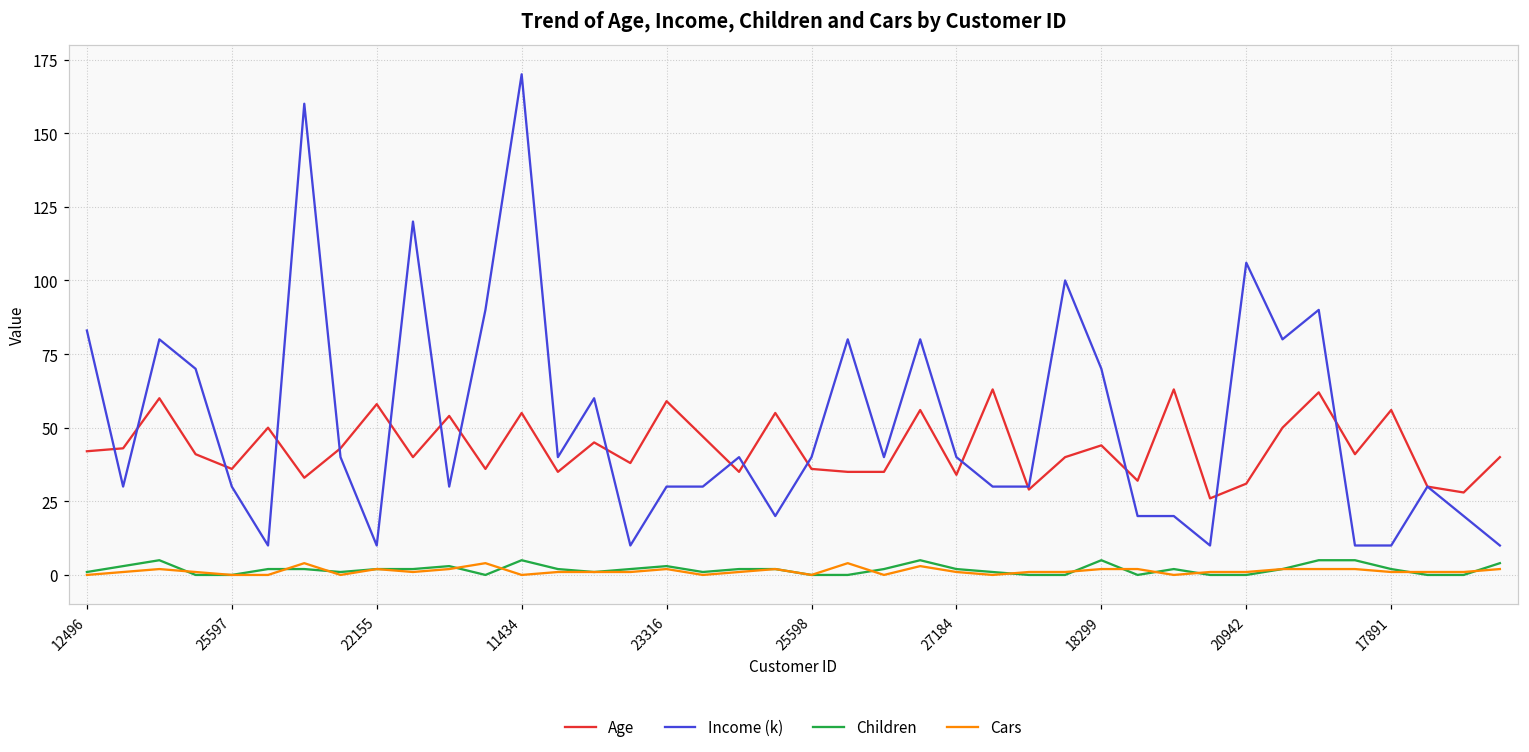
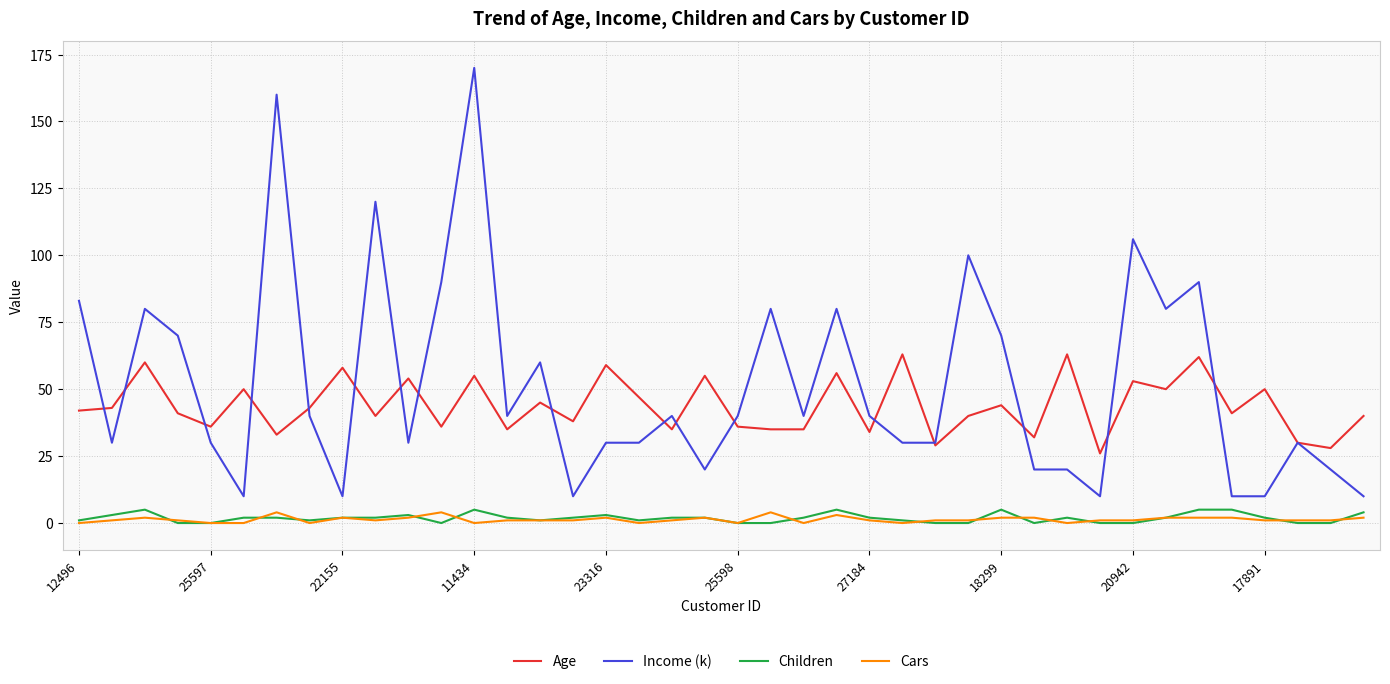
  {
    "Age": {
      "12496": 42,
      "25597": 36,
      "22155": 58,
      "11434": 55,
      "23316": 59,
      "25598": 36,
      "27184": 34,
      "18299": 44,
-     "20942": 31,
-     "17891": 56
+     "20942": 53,
+     "17891": 50
    },
    "Income (k)": {
      "12496": 83,
      "25597": 30,
      "22155": 10,
      "11434": 170,
      "23316": 30,
      "25598": 40,
      "27184": 40,
      "18299": 70,
      "20942": 106,
      "17891": 10
    },
    "Children": {
      "12496": 1,
      "11434": 5,
      "23316": 3,
      "27184": 2,
      "18299": 5,
      "20942": 0,
      "17891": 2
    },
    "Cars": {
      "12496": 0,
      "11434": 0,
      "23316": 2,
      "27184": 1,
      "18299": 2,
      "20942": 1,
      "17891": 1
    }
  }
